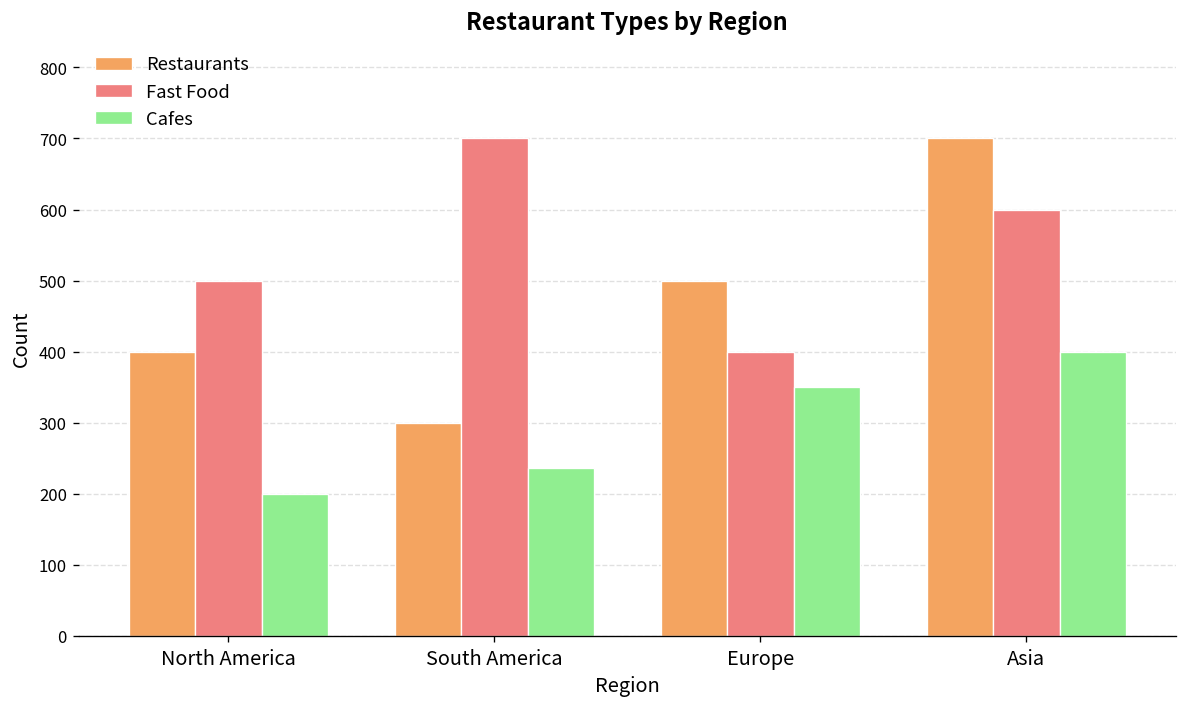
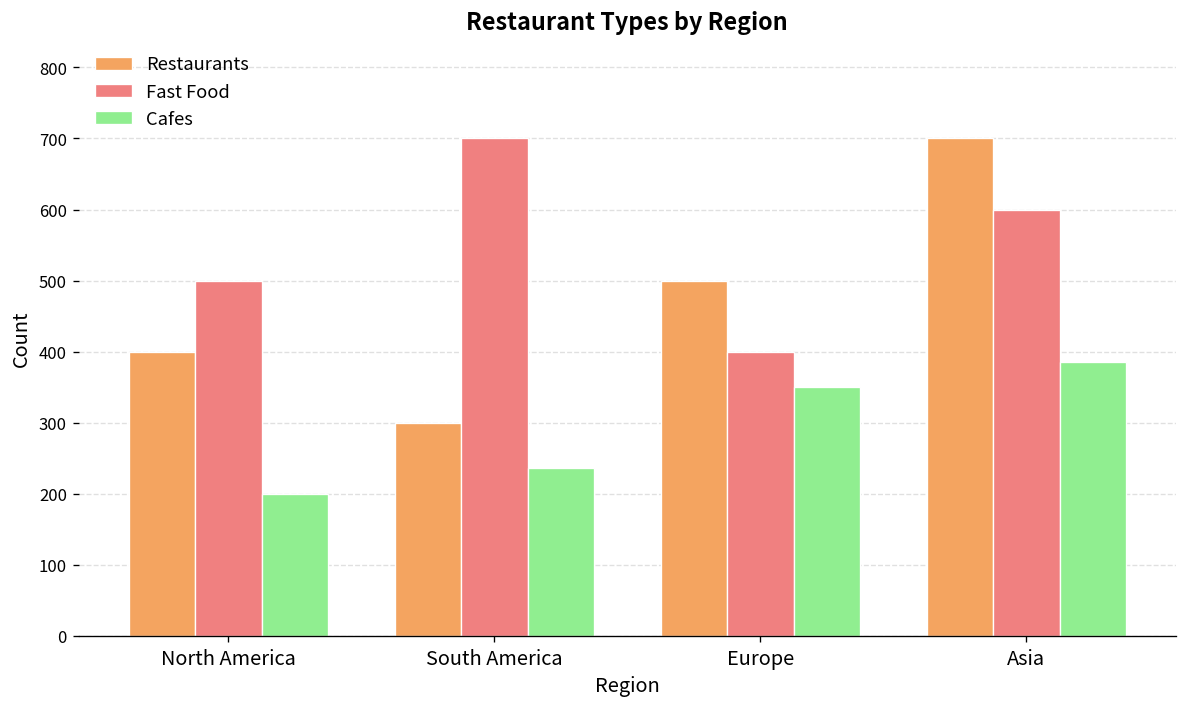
  {
    "Cafes": {
      "North America": 200,
      "South America": 240,
      "Europe": 350,
-     "Asia": 400
+     "Asia": 390
    }
  }
